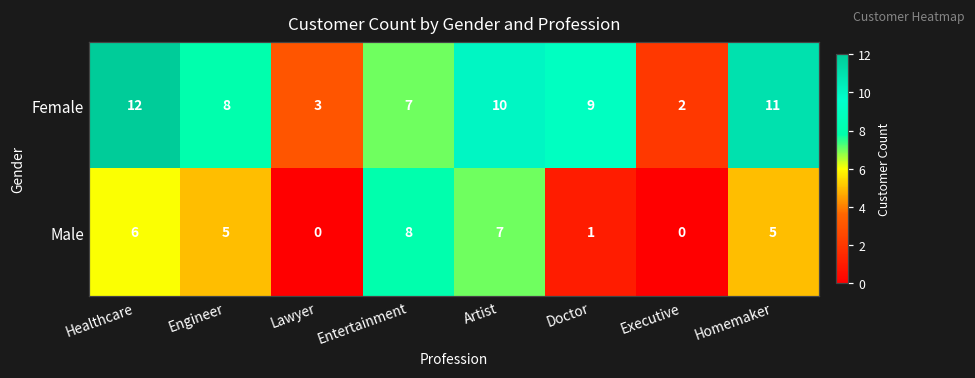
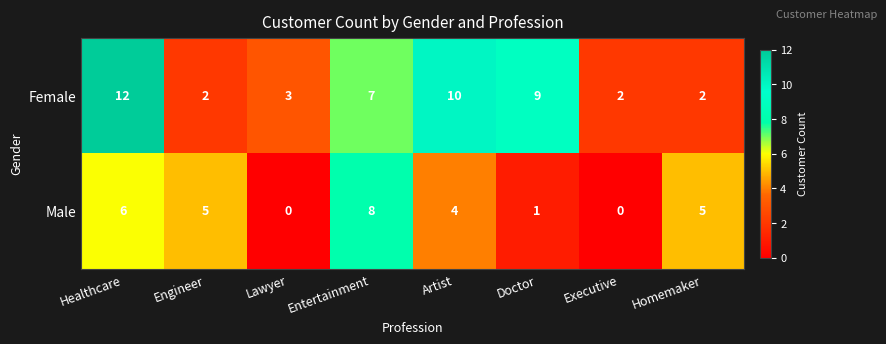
  {
    "Female": {
      "Healthcare": 12,
-     "Engineer": 8,
+     "Engineer": 2,
      "Lawyer": 3,
      "Entertainment": 7,
      "Artist": 10,
      "Doctor": 9,
      "Executive": 2,
-     "Homemaker": 11
+     "Homemaker": 2
    },
    "Male": {
      "Healthcare": 6,
      "Engineer": 5,
      "Lawyer": 0,
      "Entertainment": 8,
-     "Artist": 7,
+     "Artist": 4,
      "Doctor": 1,
      "Executive": 0,
      "Homemaker": 5
    }
  }
